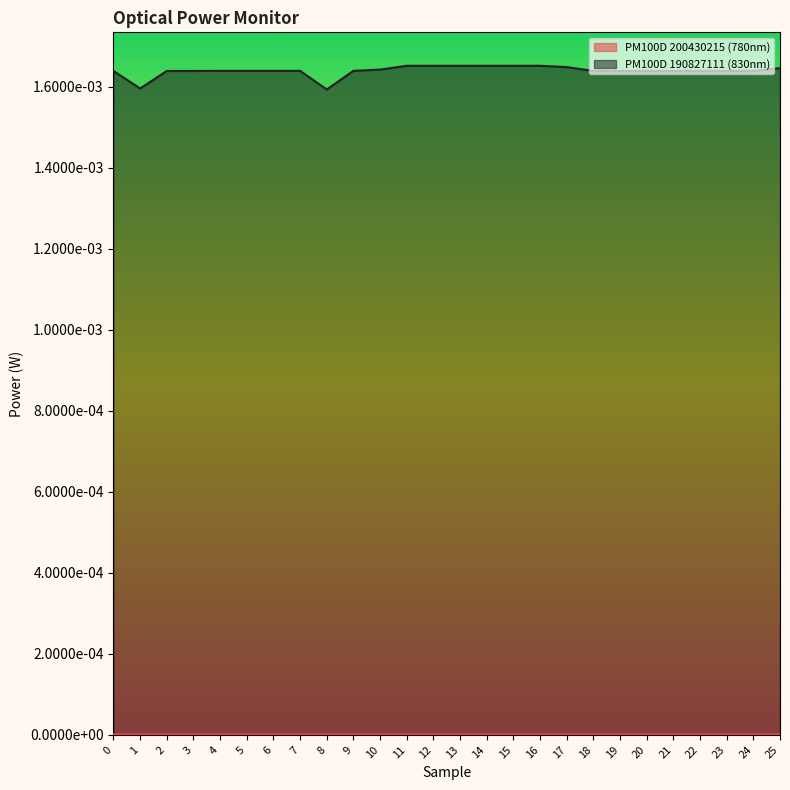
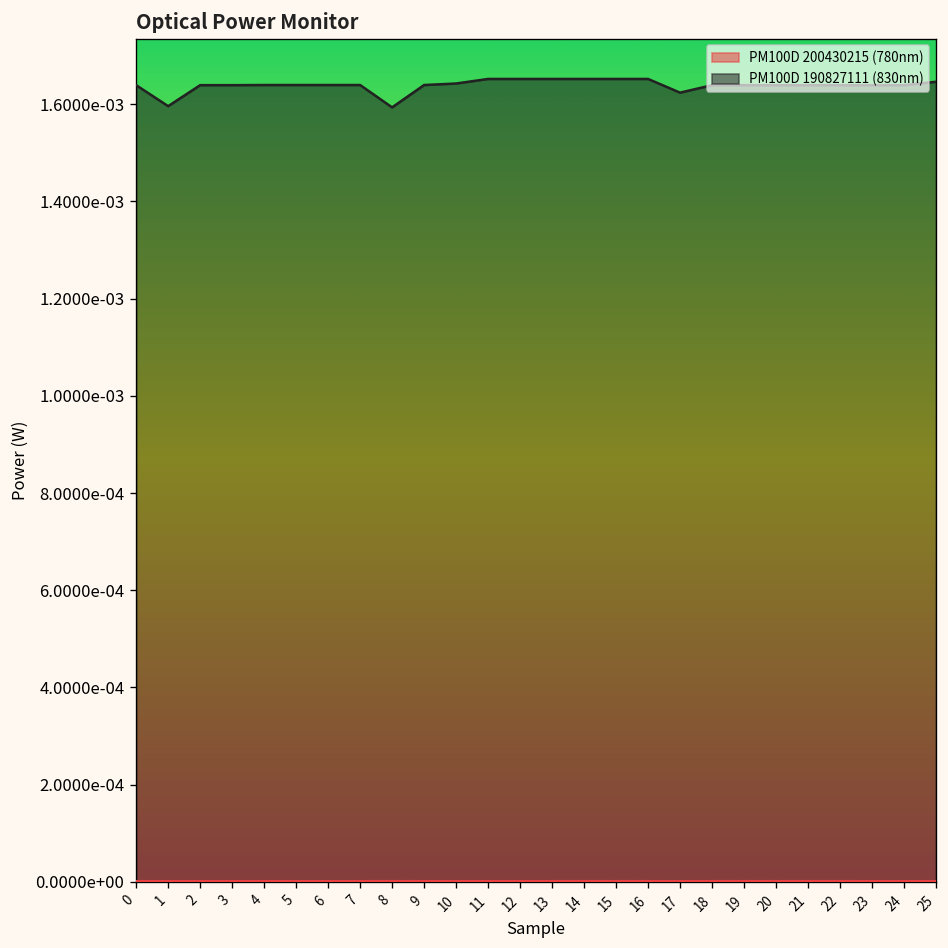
  {
    "PM100D 200430215 (780nm)": {
      "0": 0.00000,
      "1": 0.00000,
      "2": 0.00000,
      "3": 0.00000,
      "4": 0.00000,
      "5": 0.00000,
      "6": 0.00000,
      "7": 0.00000,
      "8": 0.00000,
      "9": 0.00000,
      "10": 0.00000,
      "11": 0.00000,
      "12": 0.00000,
      "13": 0.00000,
      "14": 0.00000,
      "15": 0.00000,
      "16": 0.00000,
      "17": 0.00000,
      "18": 0.00000,
      "19": 0.00000,
      "20": 0.00000,
      "21": 0.00000,
      "22": 0.00000,
      "23": 0.00000,
      "24": 0.00000,
      "25": 0.00000
    },
    "PM100D 190827111 (830nm)": {
      "0": 0.00164,
      "1": 0.00160,
      "2": 0.00164,
      "3": 0.00164,
      "4": 0.00164,
      "5": 0.00164,
      "6": 0.00164,
      "7": 0.00164,
      "8": 0.00159,
      "9": 0.00164,
      "10": 0.00164,
      "11": 0.00165,
      "12": 0.00165,
      "13": 0.00165,
      "14": 0.00165,
      "15": 0.00165,
      "16": 0.00165,
-     "17": 0.00165,
+     "17": 0.00162,
      "25": 0.00165
    }
  }
